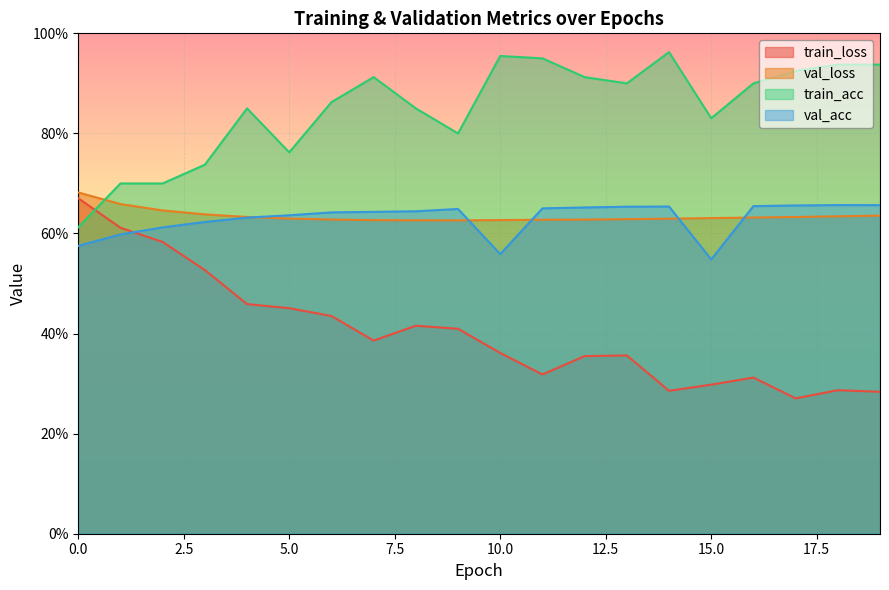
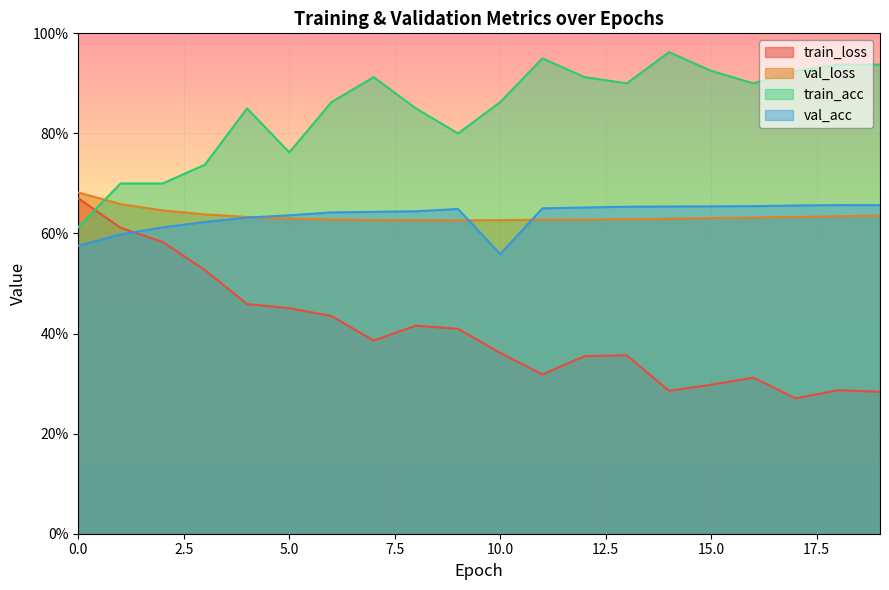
  {
    "train_acc": {
      "0.0": "61%",
      "5.0": "76%",
-     "10.0": "95%",
-     "15.0": "83%"
+     "10.0": "86%",
+     "15.0": "93%"
    },
    "val_acc": {
      "0.0": "58%",
      "5.0": "64%",
      "10.0": "56%",
-     "15.0": "55%"
+     "15.0": "65%"
    }
  }
